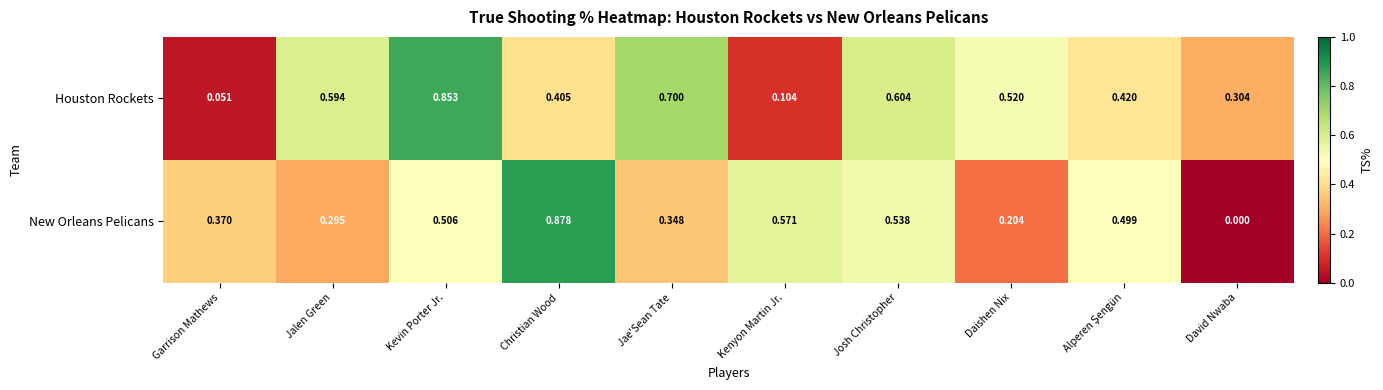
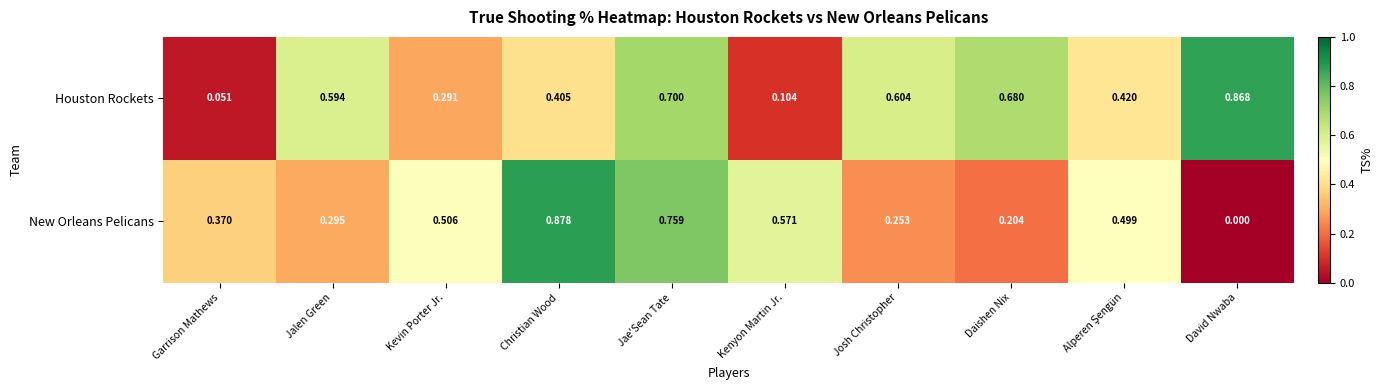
  {
    "Houston Rockets": {
      "Garrison Mathews": 0.051,
      "Jalen Green": 0.594,
-     "Kevin Porter Jr.": 0.853,
+     "Kevin Porter Jr.": 0.291,
      "Christian Wood": 0.405,
      "Jae'Sean Tate": 0.700,
      "Kenyon Martin Jr.": 0.104,
      "Josh Christopher": 0.604,
-     "Daishen Nix": 0.520,
+     "Daishen Nix": 0.680,
      "Alperen Şengün": 0.420,
-     "David Nwaba": 0.304
+     "David Nwaba": 0.868
    },
    "New Orleans Pelicans": {
      "Garrison Mathews": 0.370,
      "Jalen Green": 0.295,
      "Kevin Porter Jr.": 0.506,
      "Christian Wood": 0.878,
-     "Jae'Sean Tate": 0.348,
+     "Jae'Sean Tate": 0.759,
      "Kenyon Martin Jr.": 0.571,
-     "Josh Christopher": 0.538,
+     "Josh Christopher": 0.253,
      "Daishen Nix": 0.204,
      "Alperen Şengün": 0.499,
      "David Nwaba": 0.000
    }
  }
